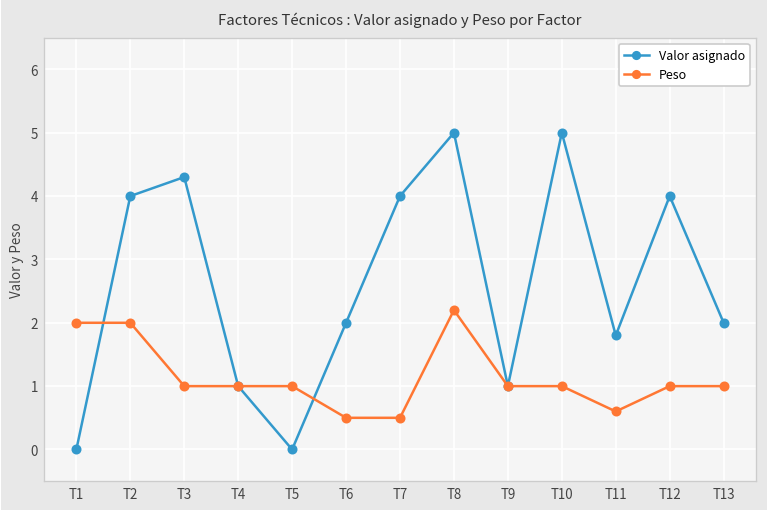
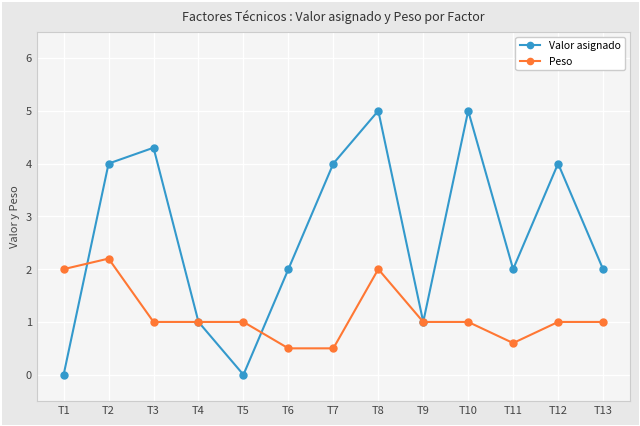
  {
    "Valor asignado": {
      "T1": 0.0,
      "T2": 4.0,
      "T3": 4.3,
      "T5": 0.0,
      "T6": 2.0,
      "T7": 4.0,
      "T8": 5.0,
      "T10": 5.0,
-     "T11": 1.8,
+     "T11": 2.0,
      "T12": 4.0,
      "T13": 2.0
    },
    "Peso": {
      "T1": 2.0,
-     "T2": 2.0,
+     "T2": 2.2,
      "T3": 1.0,
      "T5": 1.0,
      "T6": 0.5,
      "T7": 0.5,
-     "T8": 2.2,
+     "T8": 2.0,
      "T10": 1.0,
      "T11": 0.6,
      "T12": 1.0,
      "T13": 1.0
    }
  }
